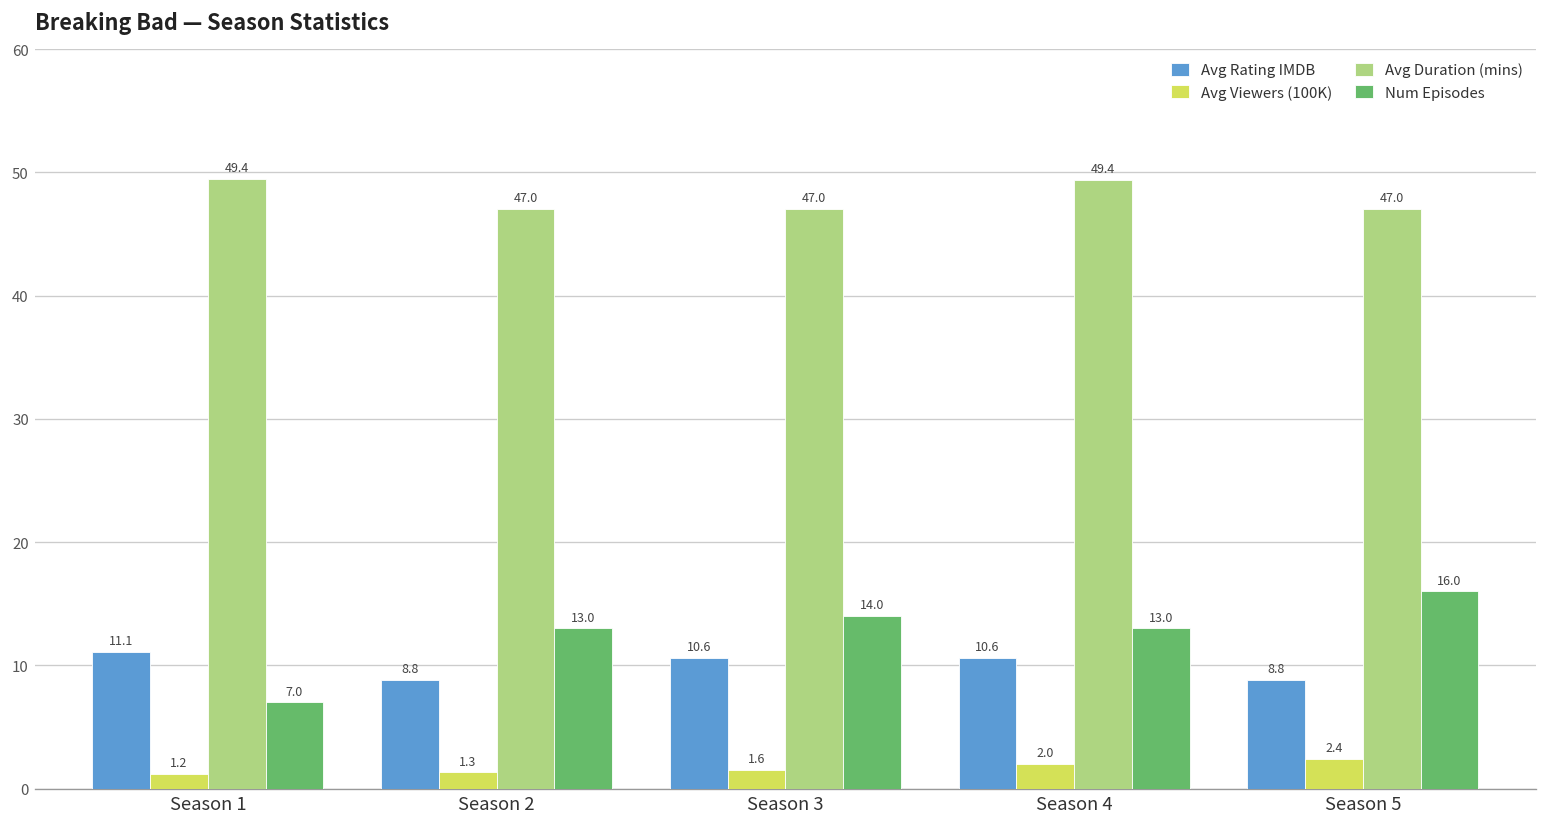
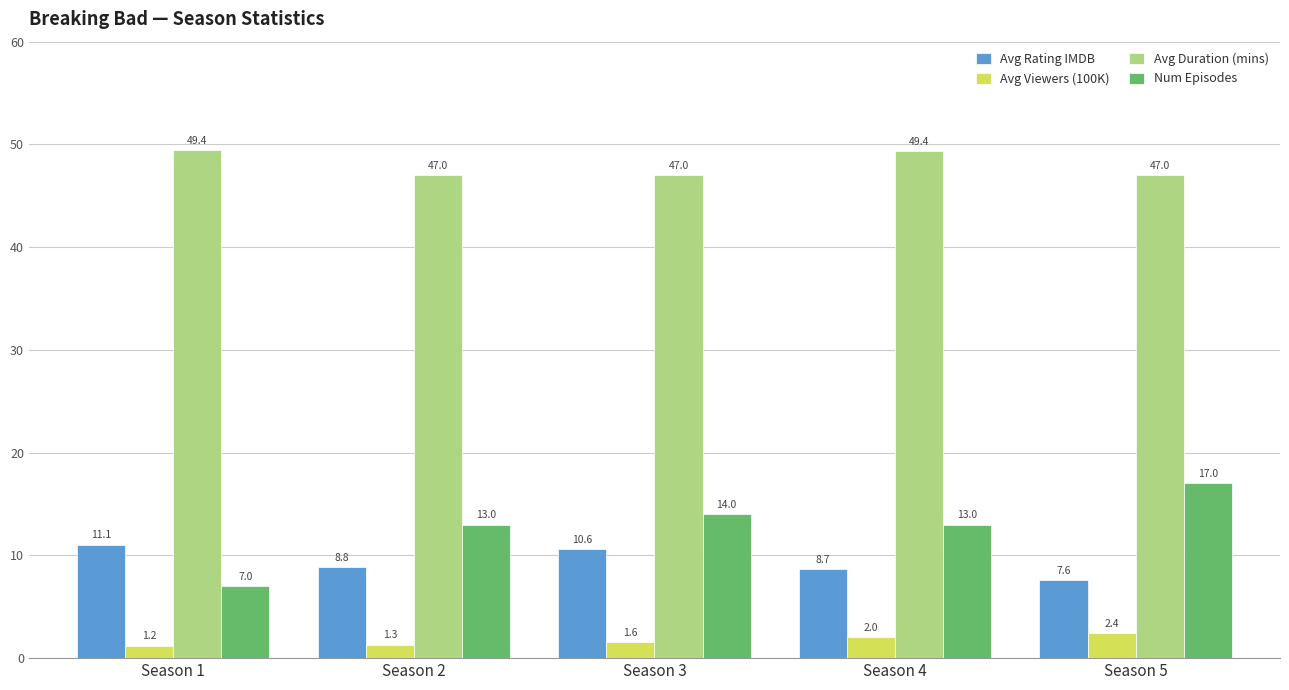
  {
    "Avg Rating IMDB": {
      "Season 1": 11.1,
      "Season 2": 8.8,
      "Season 3": 10.6,
-     "Season 4": 10.6,
-     "Season 5": 8.8
+     "Season 4": 8.7,
+     "Season 5": 7.6
    },
    "Num Episodes": {
      "Season 1": 7.0,
      "Season 2": 13.0,
      "Season 3": 14.0,
      "Season 4": 13.0,
-     "Season 5": 16.0
+     "Season 5": 17.0
    }
  }
